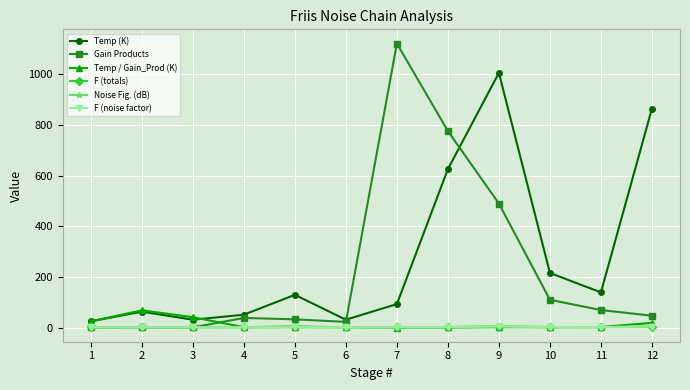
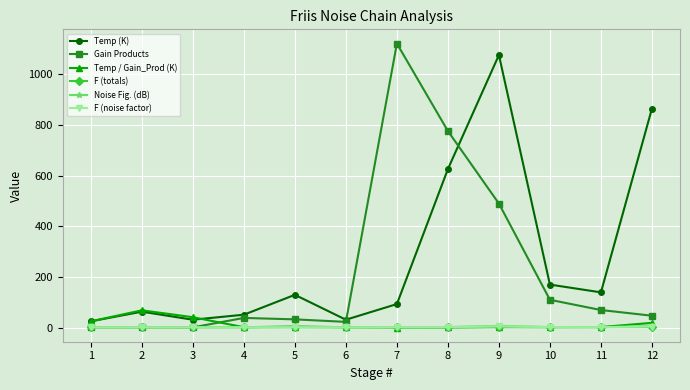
  {
    "Temp (K)": {
      "4": 50,
      "5": 130,
      "7": 90,
      "8": 630,
-     "9": 1010,
-     "10": 220,
+     "9": 1080,
+     "10": 170,
      "11": 140,
      "12": 860
    }
  }
